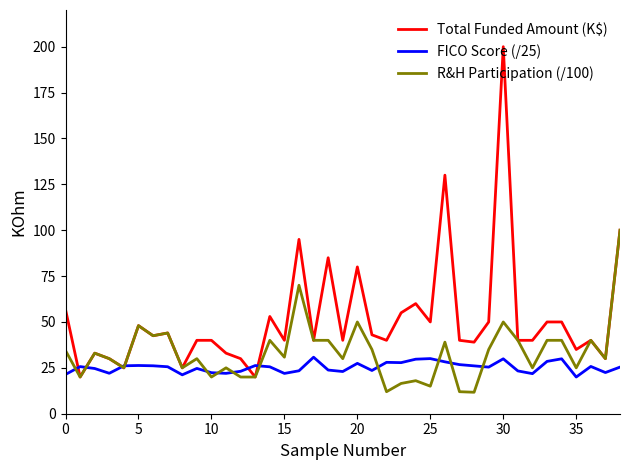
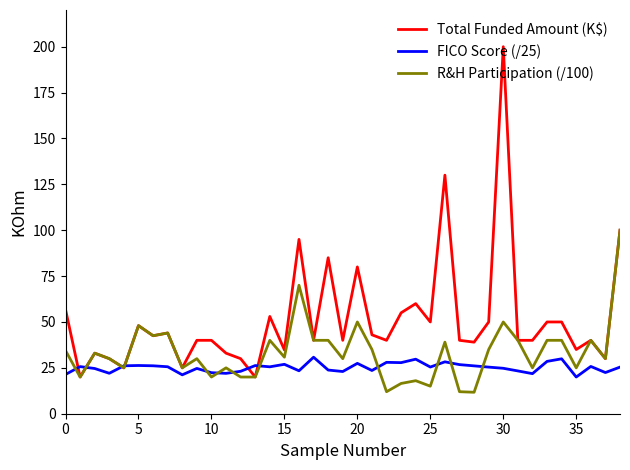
  {
    "Total Funded Amount (K$)": {
      "0": 57,
      "10": 40,
-     "15": 40,
+     "15": 35,
      "20": 80,
      "25": 50,
      "30": 200,
      "35": 35
    },
    "FICO Score (/25)": {
      "0": 21,
      "5": 26,
      "10": 22,
-     "15": 22,
+     "15": 27,
      "20": 27,
-     "25": 30,
-     "30": 30,
+     "25": 25,
+     "30": 25,
      "35": 20
    },
    "R&H Participation (/100)": {
      "0": 34,
      "10": 20,
      "15": 31,
      "20": 50,
      "25": 15,
      "30": 50,
      "35": 25
    }
  }
